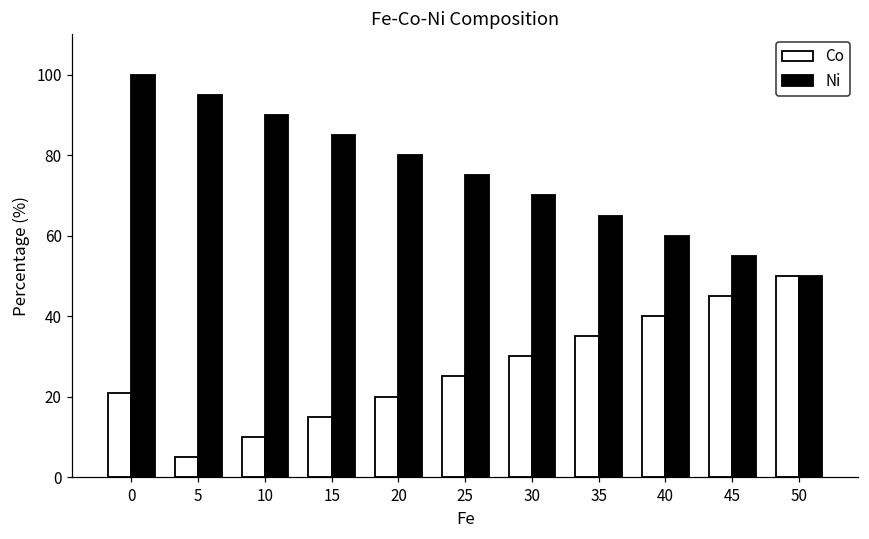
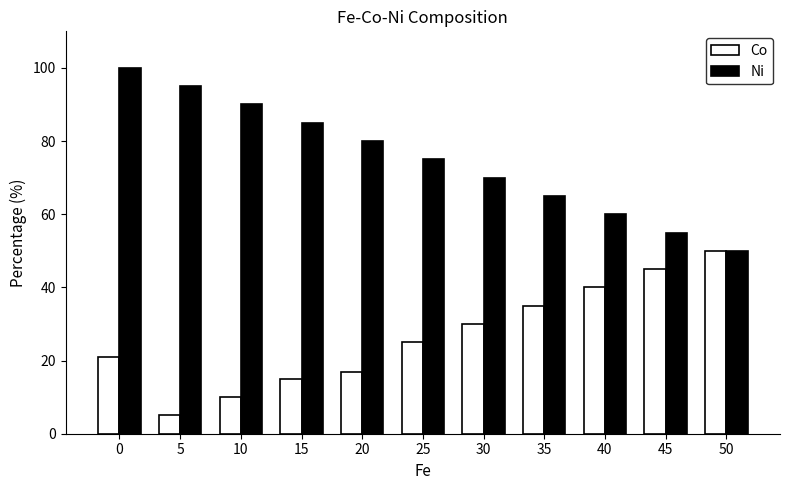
  {
    "Co": {
      "0": 21,
      "5": 5,
      "10": 10,
      "15": 15,
-     "20": 20,
+     "20": 17,
      "25": 25,
      "30": 30,
      "35": 35,
      "40": 40,
      "45": 45,
      "50": 50
    },
    "Ni": {
      "0": 100,
      "5": 95,
      "10": 90,
      "15": 85,
      "20": 80,
      "25": 75,
      "30": 70,
      "35": 65,
      "40": 60,
      "45": 55,
      "50": 50
    }
  }
